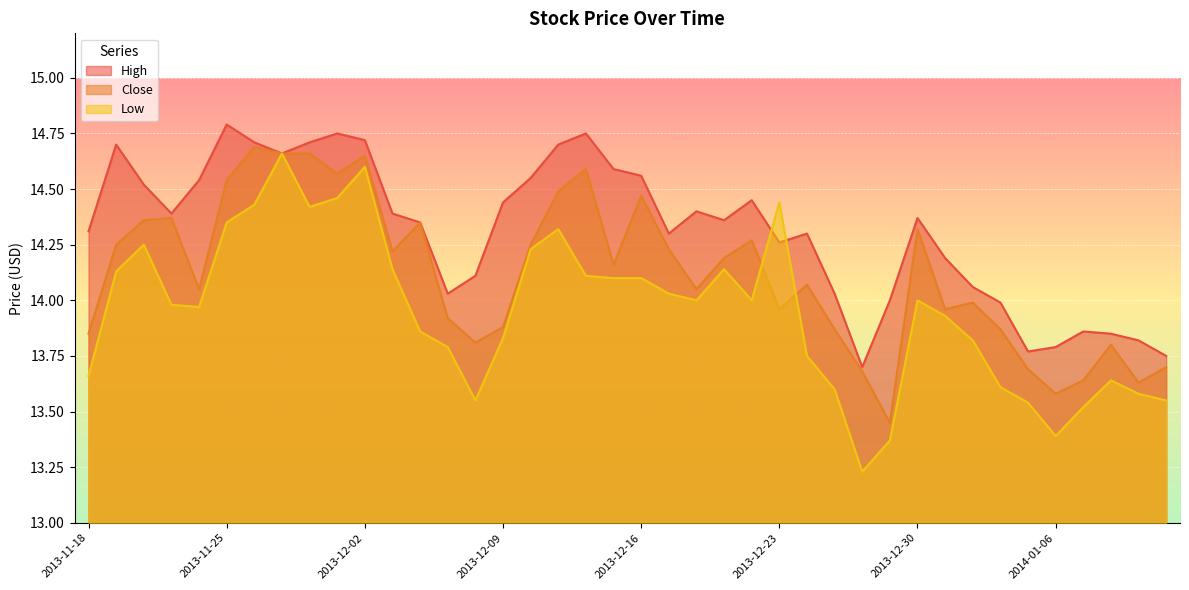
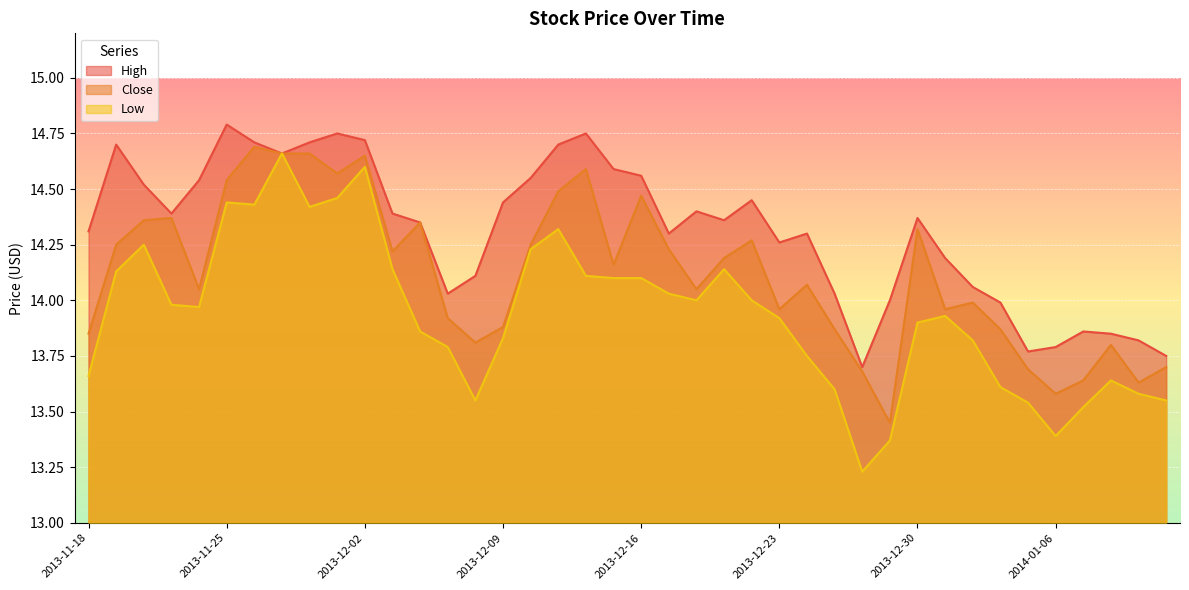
  {
    "Low": {
      "2013-11-18": 13.66,
-     "2013-11-25": 14.35,
+     "2013-11-25": 14.44,
      "2013-12-02": 14.60,
      "2013-12-09": 13.83,
      "2013-12-16": 14.10,
-     "2013-12-23": 14.44,
-     "2013-12-30": 14.0,
+     "2013-12-23": 13.92,
+     "2013-12-30": 13.9,
      "2014-01-06": 13.39
    }
  }
